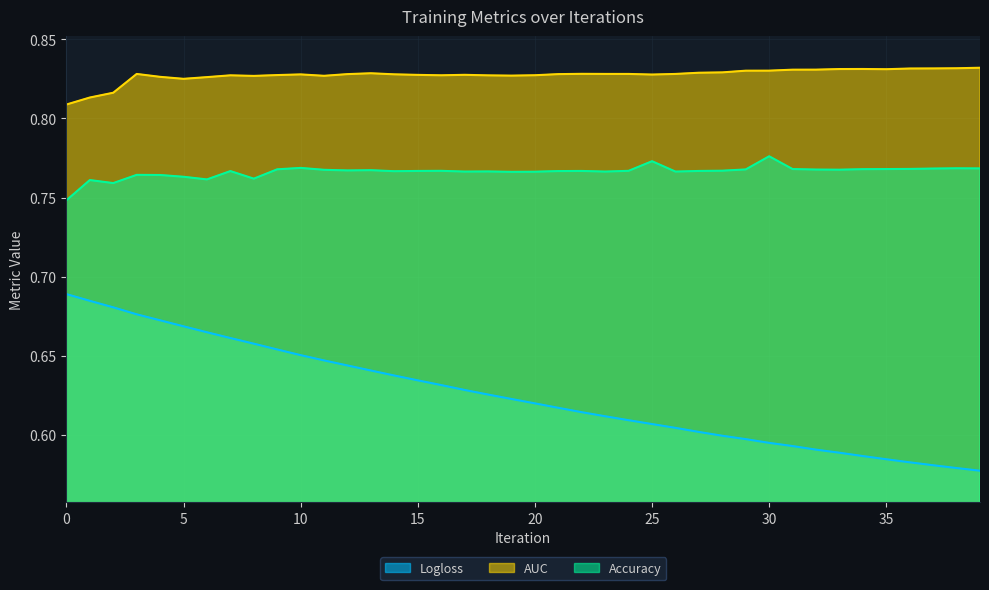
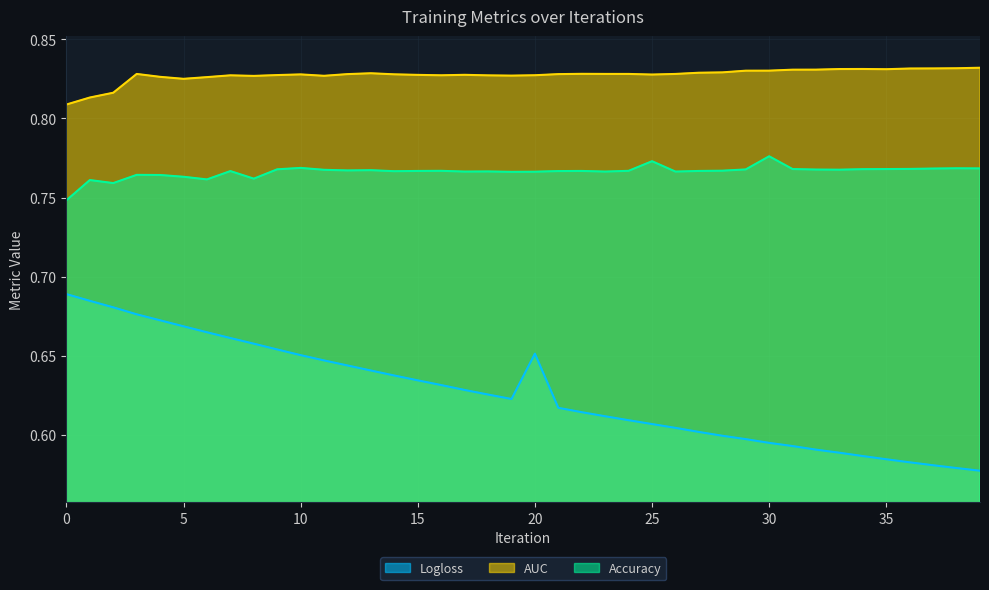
  {
    "Logloss": {
      "0": 0.689,
      "5": 0.669,
      "10": 0.650,
      "15": 0.634,
-     "20": 0.620,
+     "20": 0.651,
      "25": 0.607,
      "30": 0.595,
      "35": 0.584
    },
    "AUC": {
      "0": 0.809,
      "5": 0.825,
      "10": 0.828,
      "15": 0.828,
      "20": 0.827,
      "25": 0.828,
      "30": 0.830,
      "35": 0.831
    },
    "Accuracy": {
      "0": 0.748,
      "5": 0.763,
      "10": 0.769,
      "15": 0.767,
      "20": 0.766,
      "25": 0.773,
      "30": 0.776,
      "35": 0.768
    }
  }
